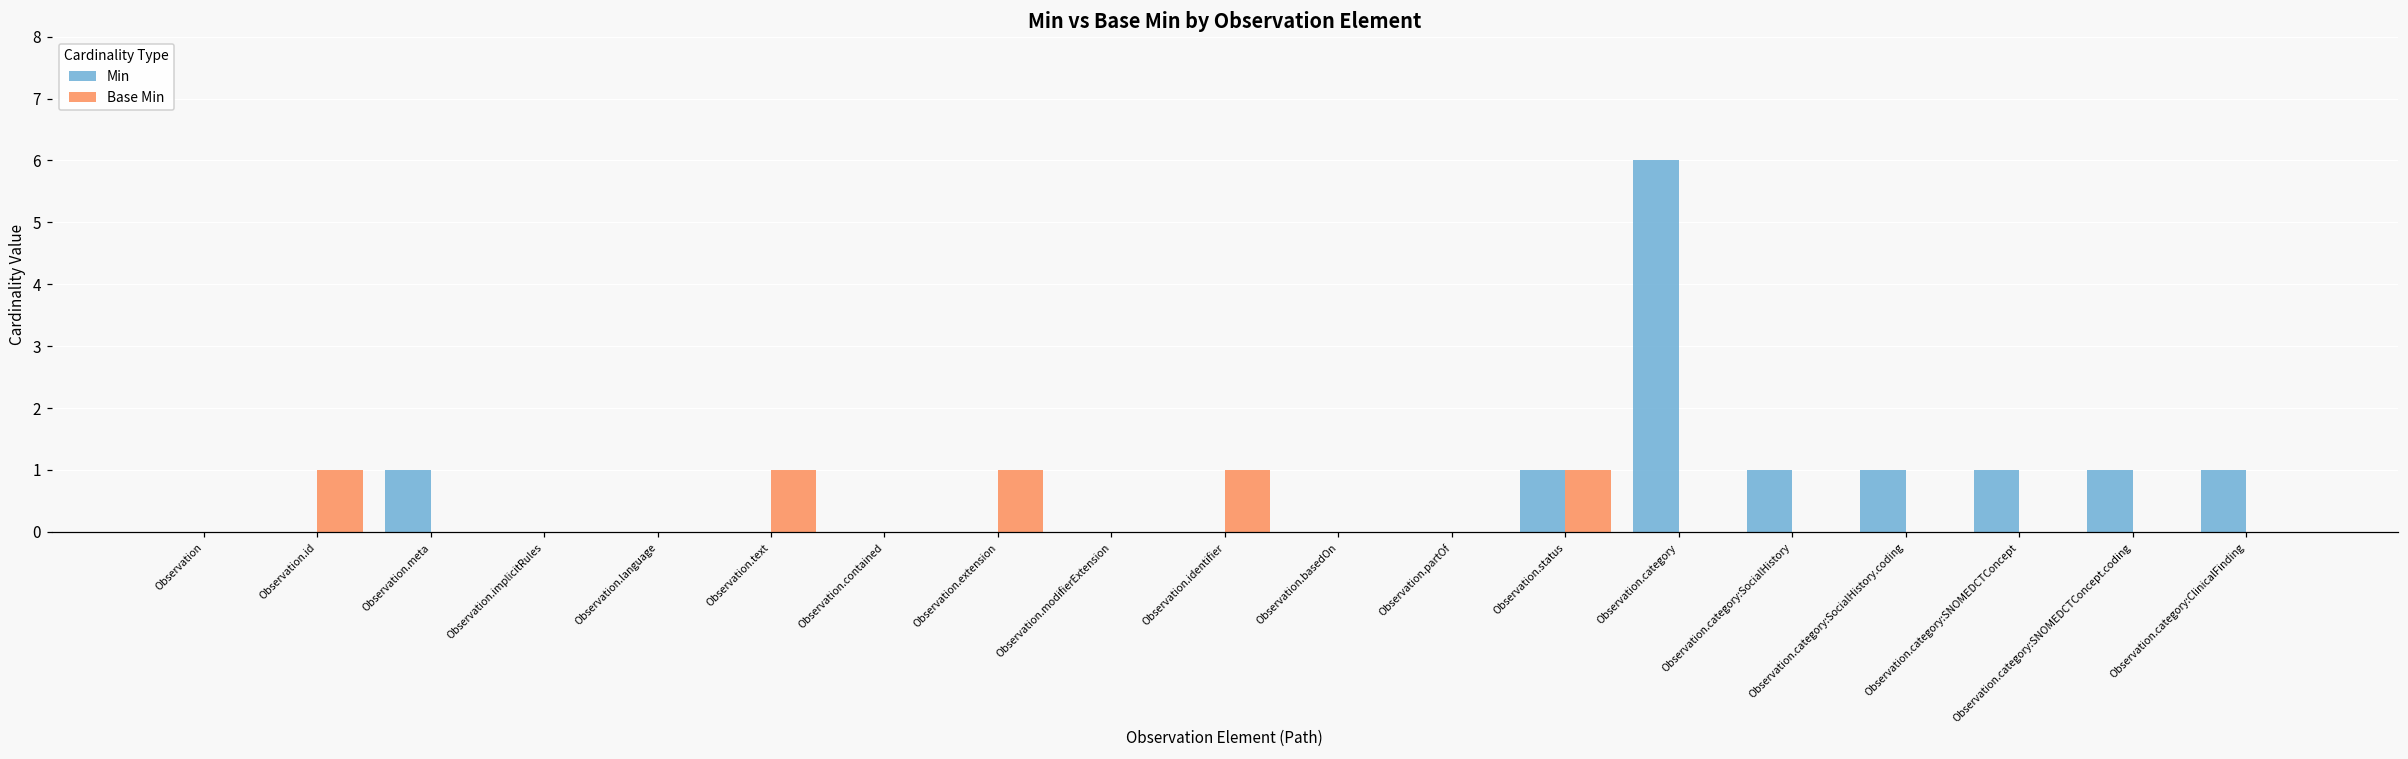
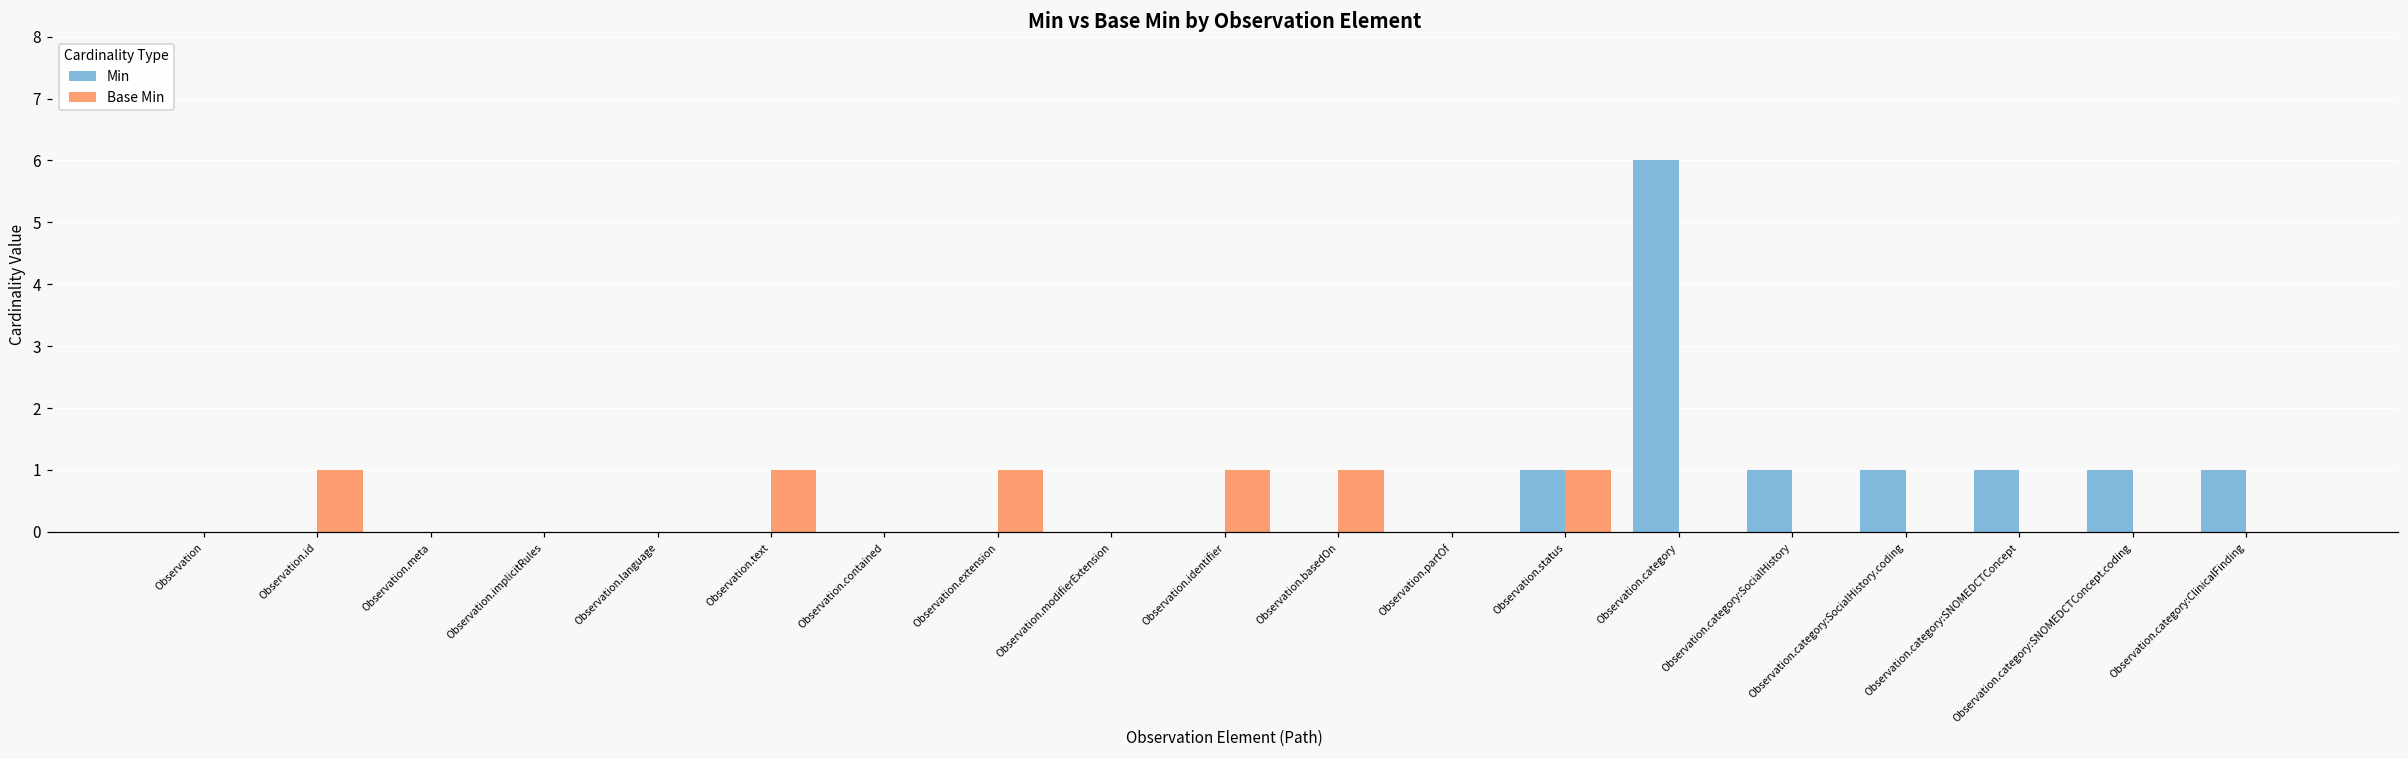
  {
    "Min": {
      "Observation": 0,
      "Observation.id": 0,
-     "Observation.meta": 1,
+     "Observation.meta": 0,
      "Observation.implicitRules": 0,
      "Observation.language": 0,
      "Observation.text": 0,
      "Observation.contained": 0,
      "Observation.extension": 0,
      "Observation.modifierExtension": 0,
      "Observation.identifier": 0,
      "Observation.basedOn": 0,
      "Observation.partOf": 0,
      "Observation.status": 1,
      "Observation.category": 6,
      "Observation.category:SocialHistory": 1,
      "Observation.category:SocialHistory.coding": 1,
      "Observation.category:SNOMEDCTConcept": 1,
      "Observation.category:SNOMEDCTConcept.coding": 1,
      "Observation.category:ClinicalFinding": 1
    },
    "Base Min": {
      "Observation": 0,
      "Observation.id": 1,
      "Observation.meta": 0,
      "Observation.implicitRules": 0,
      "Observation.language": 0,
      "Observation.text": 1,
      "Observation.contained": 0,
      "Observation.extension": 1,
      "Observation.modifierExtension": 0,
      "Observation.identifier": 1,
-     "Observation.basedOn": 0,
+     "Observation.basedOn": 1,
      "Observation.partOf": 0,
      "Observation.status": 1,
      "Observation.category": 0,
      "Observation.category:SocialHistory": 0,
      "Observation.category:SocialHistory.coding": 0,
      "Observation.category:SNOMEDCTConcept": 0,
      "Observation.category:SNOMEDCTConcept.coding": 0,
      "Observation.category:ClinicalFinding": 0
    }
  }
